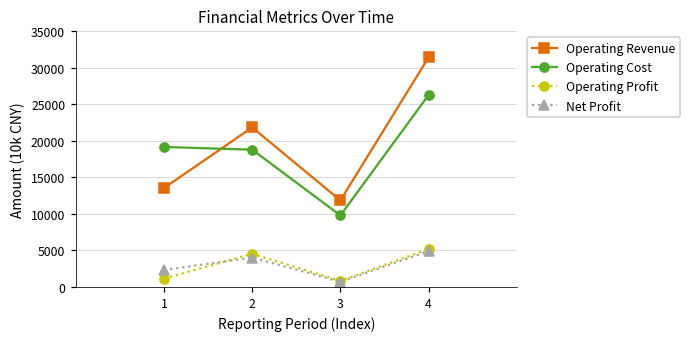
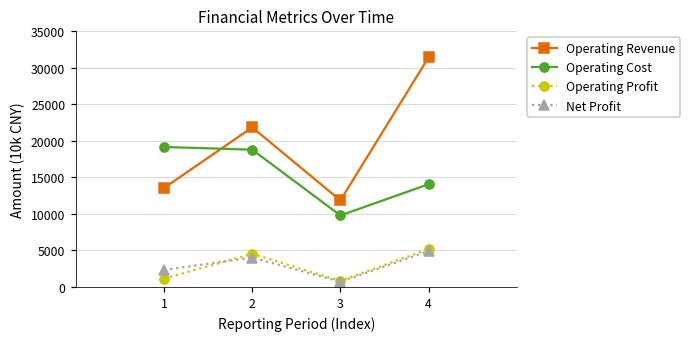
  {
    "Operating Revenue": {
      "1": 14000,
      "2": 22000,
      "3": 12000,
      "4": 31000
    },
    "Operating Cost": {
      "1": 19000,
      "2": 19000,
      "3": 10000,
-     "4": 26000
+     "4": 14000
    },
    "Operating Profit": {
      "1": 1000,
      "2": 5000
    },
    "Net Profit": {
      "1": 2000,
      "2": 4000
    }
  }
